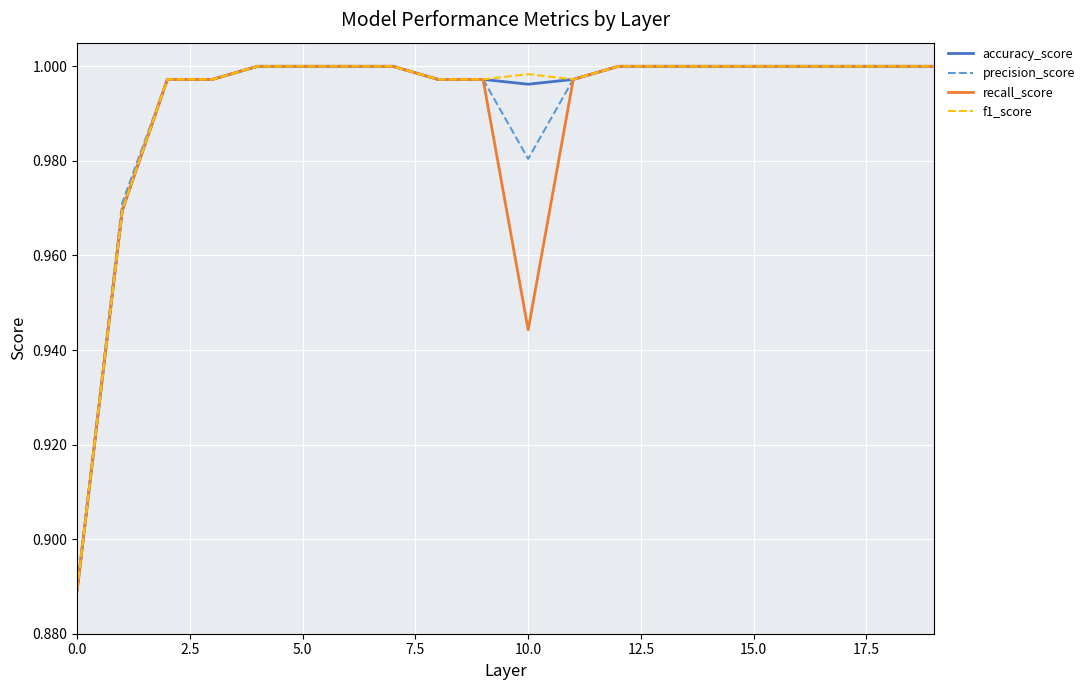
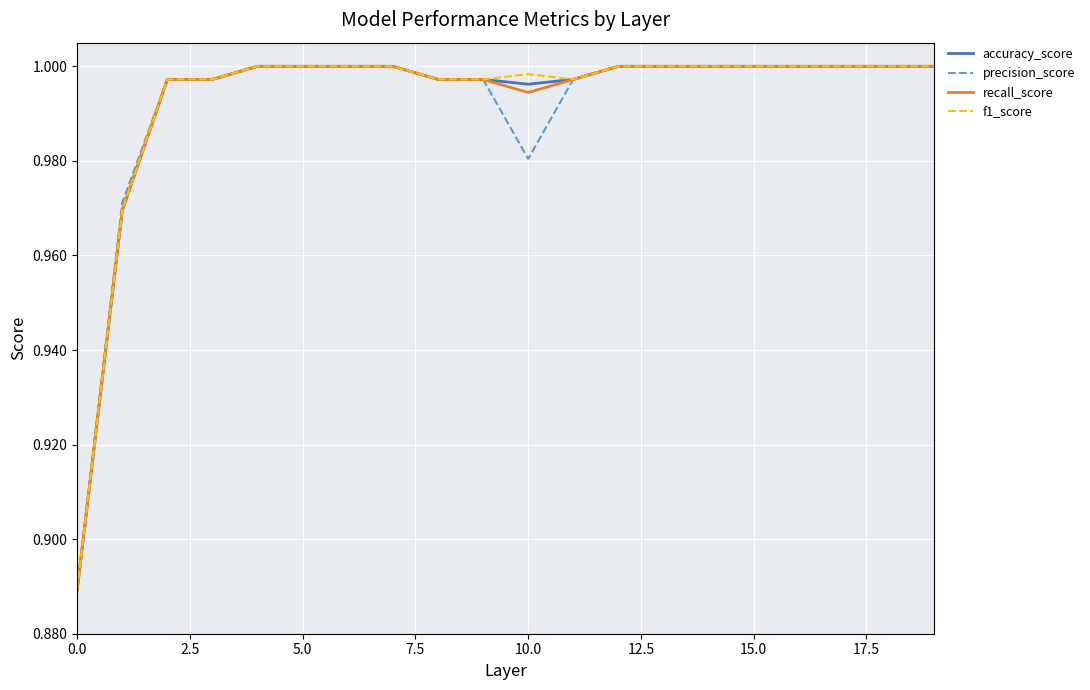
  {
    "recall_score": {
-     "10.0": 0.944
+     "10.0": 0.994
    },
    "f1_score": {
      "10.0": 0.998
    }
  }
